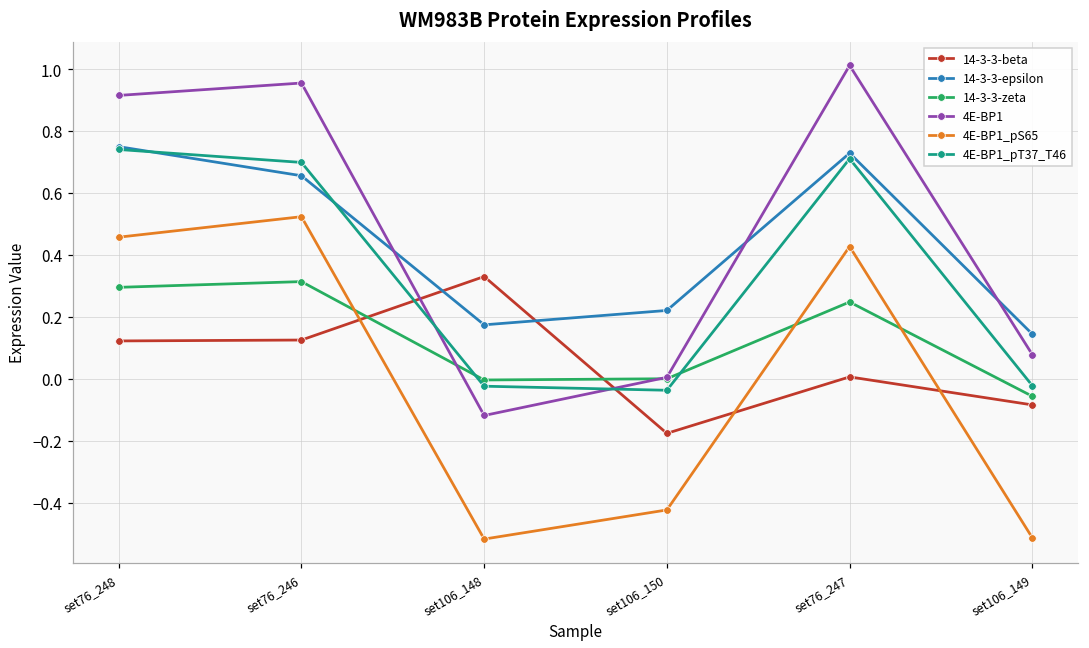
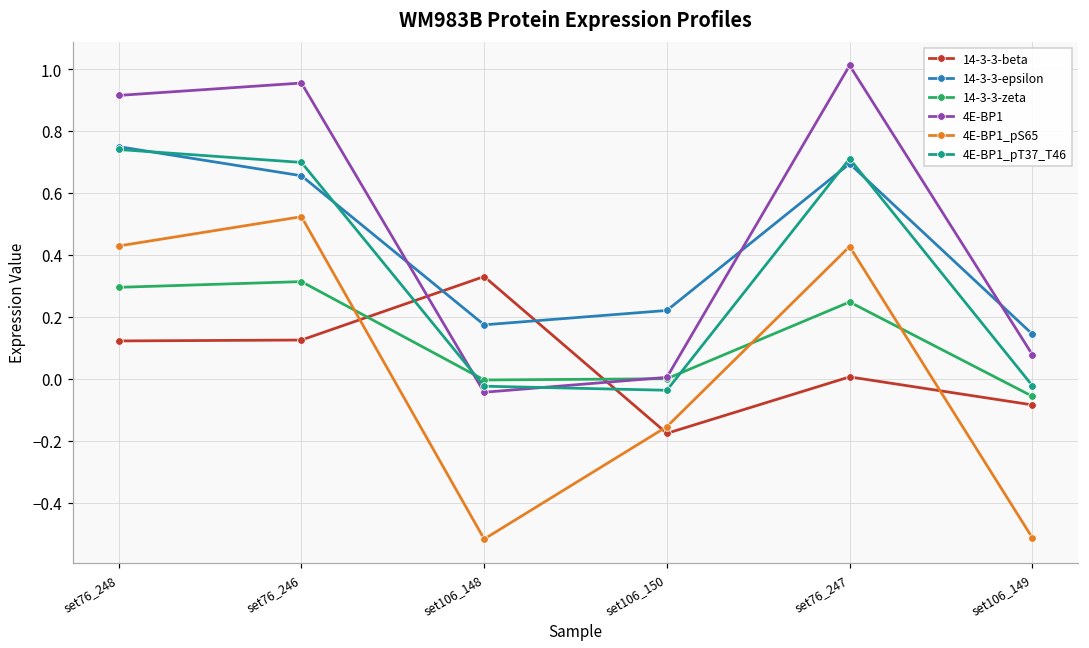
  {
    "14-3-3-beta": {
      "set76_248": 0.12,
      "set76_246": 0.12,
      "set106_148": 0.33,
      "set106_150": -0.18,
      "set76_247": 0.01,
      "set106_149": -0.08
    },
    "14-3-3-epsilon": {
      "set76_248": 0.75,
      "set76_246": 0.66,
      "set106_148": 0.17,
      "set106_150": 0.22,
-     "set76_247": 0.73,
+     "set76_247": 0.69,
      "set106_149": 0.14
    },
    "4E-BP1": {
      "set76_248": 0.91,
      "set76_246": 0.95,
-     "set106_148": -0.12,
+     "set106_148": -0.04,
      "set76_247": 1.01,
      "set106_149": 0.08
    },
    "4E-BP1_pS65": {
-     "set76_248": 0.46,
+     "set76_248": 0.43,
      "set76_246": 0.52,
      "set106_148": -0.52,
-     "set106_150": -0.42,
+     "set106_150": -0.15,
      "set76_247": 0.43,
      "set106_149": -0.51
    }
  }
